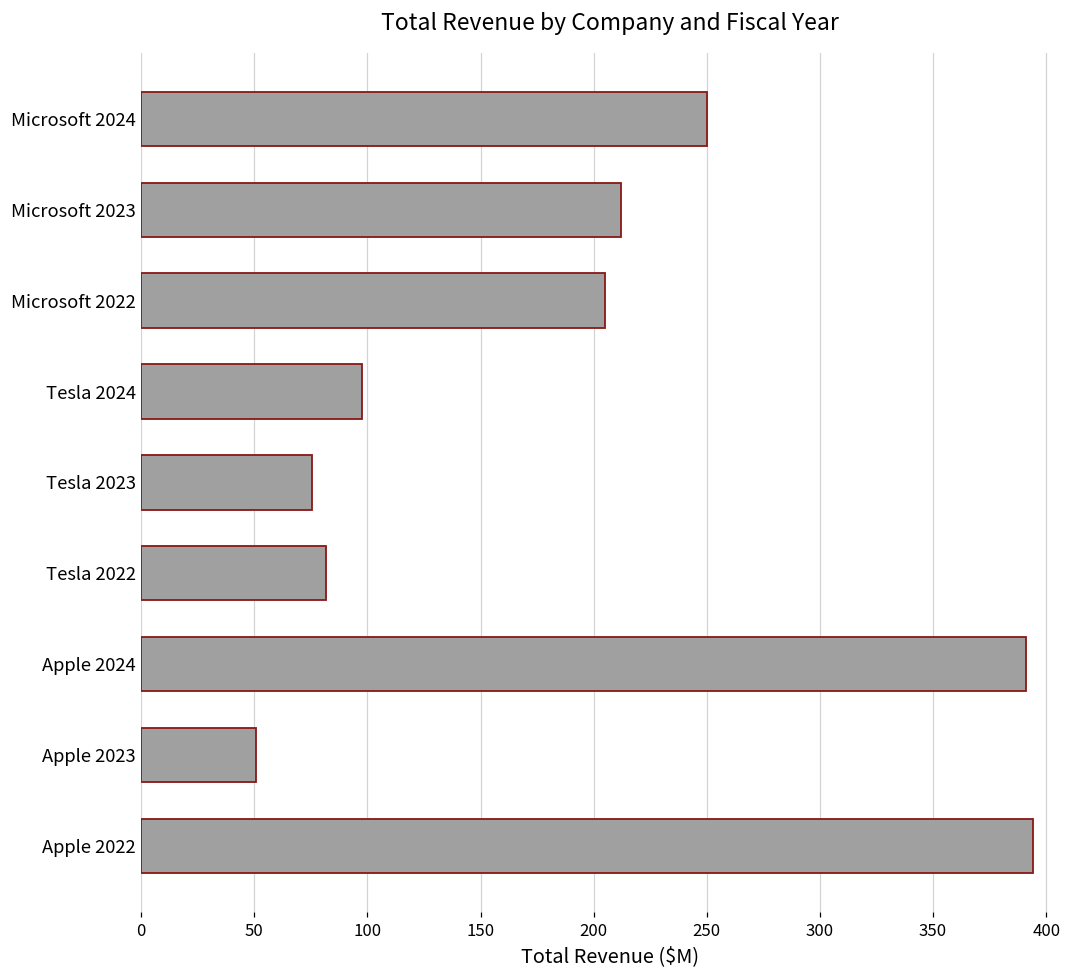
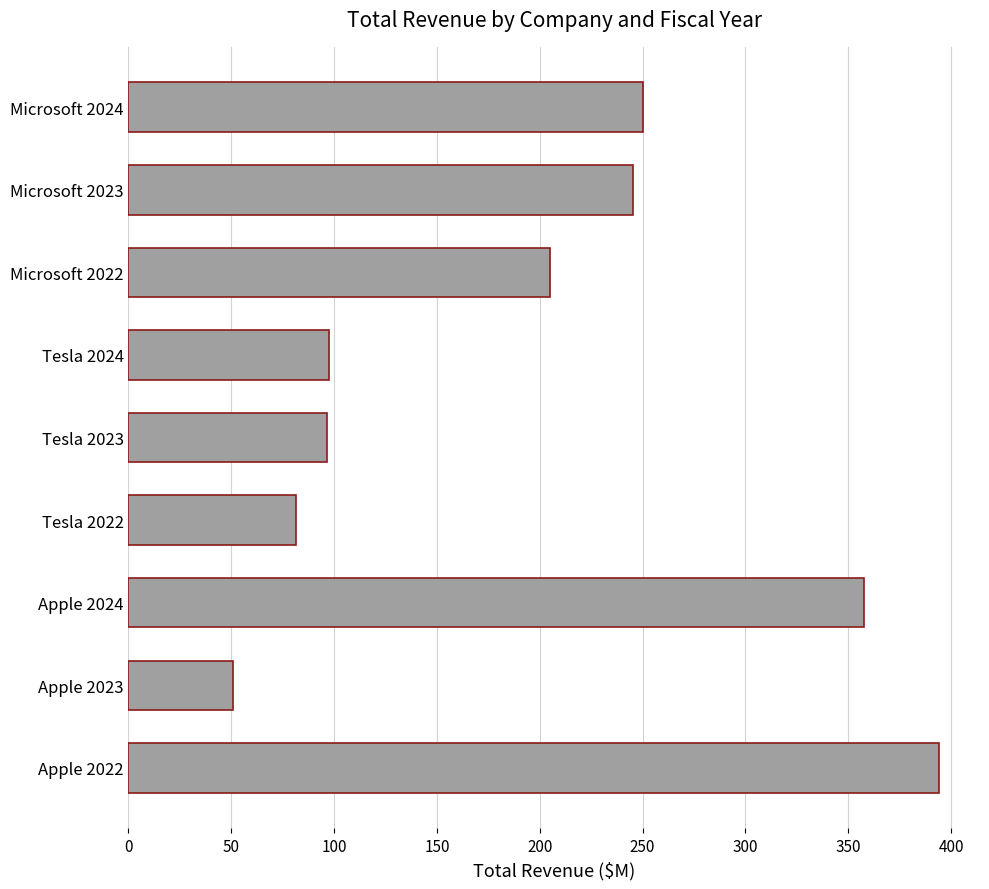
  {
    "Microsoft 2024": 250,
-   "Microsoft 2023": 212,
+   "Microsoft 2023": 245,
    "Microsoft 2022": 205,
    "Tesla 2024": 98,
-   "Tesla 2023": 75,
+   "Tesla 2023": 97,
    "Tesla 2022": 81,
-   "Apple 2024": 391,
+   "Apple 2024": 358,
    "Apple 2023": 51,
    "Apple 2022": 394
  }
